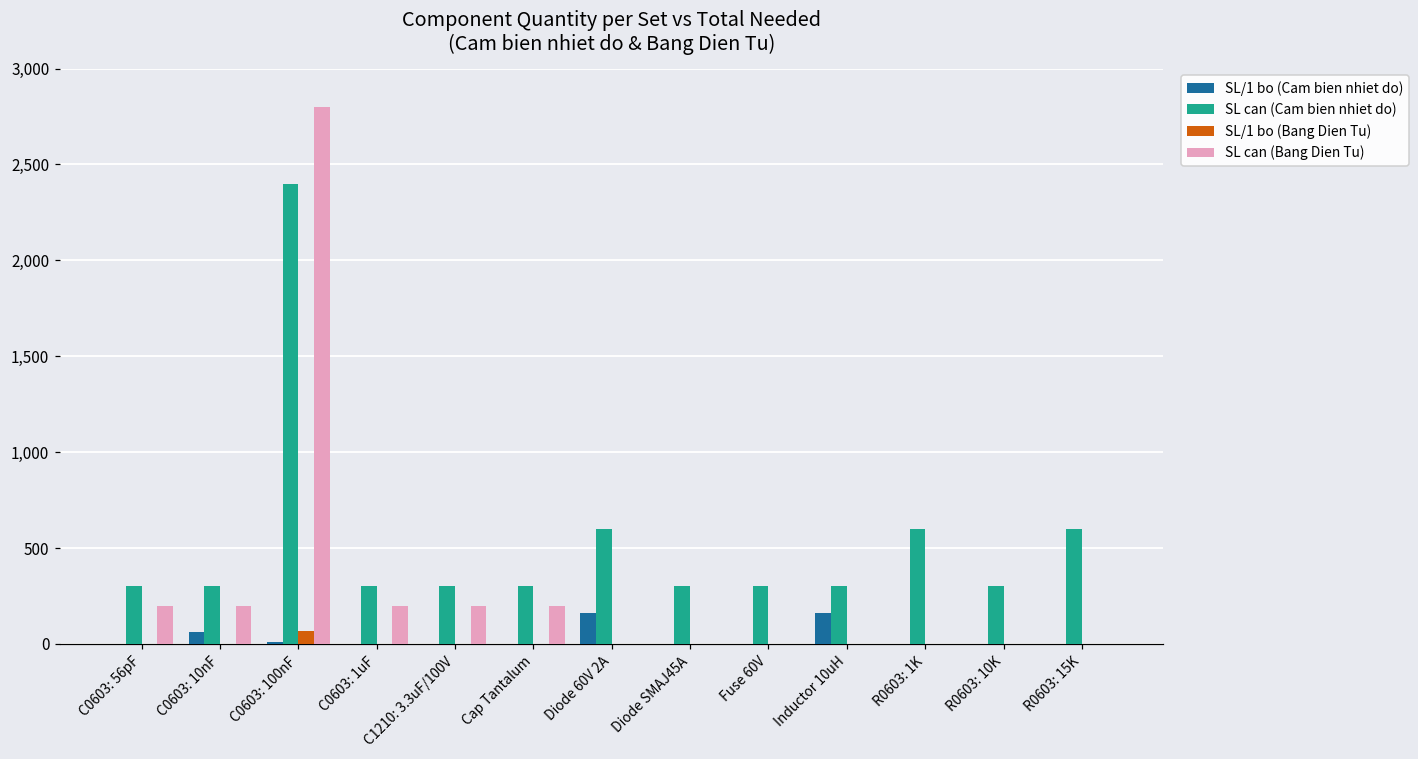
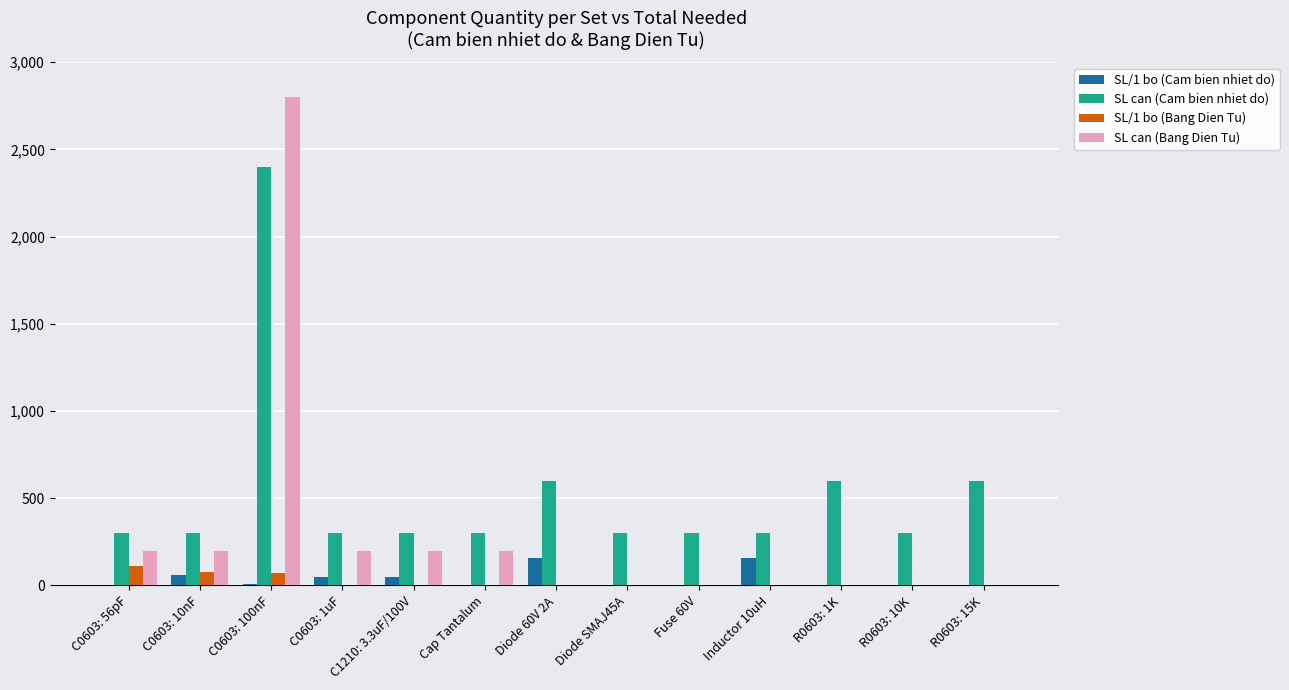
  {
    "SL/1 bo (Cam bien nhiet do)": {
      "C0603: 10nF": "60",
-     "C0603: 1uF": "0",
-     "C1210: 3.3uF/100V": "0",
+     "C0603: 1uF": "50",
+     "C1210: 3.3uF/100V": "50",
      "Diode 60V 2A": "160",
      "Inductor 10uH": "160"
    },
    "SL can (Cam bien nhiet do)": {
      "C0603: 56pF": "300",
      "C0603: 10nF": "300",
      "C0603: 100nF": "2,400",
      "C0603: 1uF": "300",
      "C1210: 3.3uF/100V": "300",
      "Cap Tantalum": "300",
      "Diode 60V 2A": "600",
      "Diode SMAJ45A": "300",
      "Fuse 60V": "300",
      "Inductor 10uH": "300",
      "R0603: 1K": "600",
      "R0603: 10K": "300",
      "R0603: 15K": "600"
    },
    "SL/1 bo (Bang Dien Tu)": {
-     "C0603: 56pF": "0",
-     "C0603: 10nF": "0",
+     "C0603: 56pF": "110",
+     "C0603: 10nF": "80",
      "C0603: 100nF": "70",
      "Diode 60V 2A": "0",
      "Diode SMAJ45A": "0",
      "Fuse 60V": "0",
      "Inductor 10uH": "0",
      "R0603: 1K": "0",
      "R0603: 10K": "0",
      "R0603: 15K": "0"
    },
    "SL can (Bang Dien Tu)": {
      "C0603: 56pF": "200",
      "C0603: 10nF": "200",
      "C0603: 100nF": "2,800",
      "C0603: 1uF": "200",
      "C1210: 3.3uF/100V": "200",
      "Cap Tantalum": "200",
      "Diode 60V 2A": "0",
      "Diode SMAJ45A": "0",
      "Fuse 60V": "0",
      "Inductor 10uH": "0",
      "R0603: 1K": "0",
      "R0603: 10K": "0",
      "R0603: 15K": "0"
    }
  }
